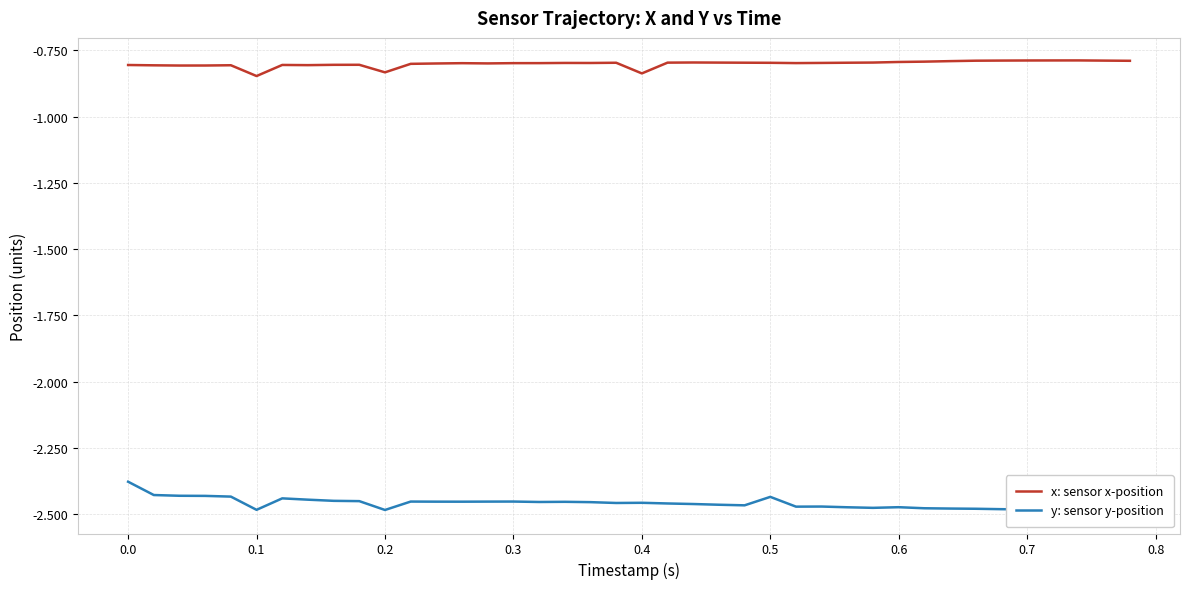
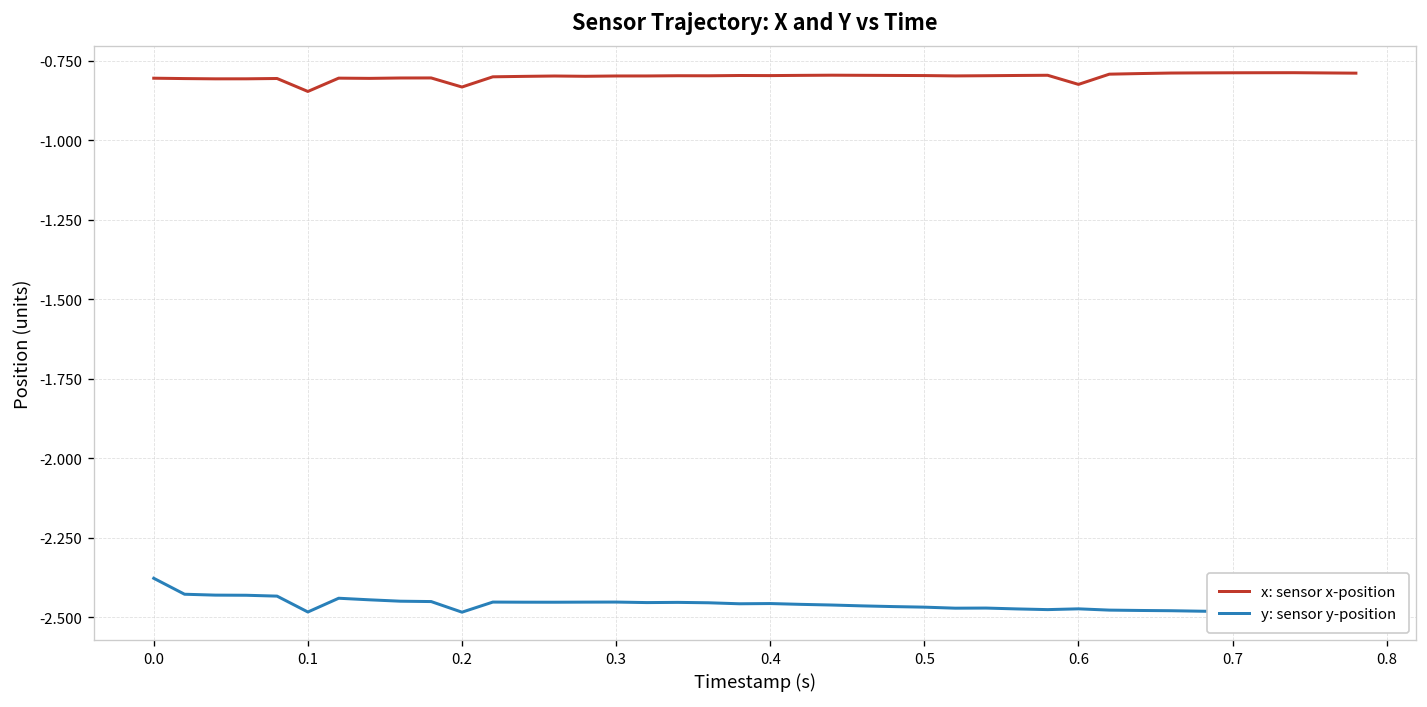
  {
    "x: sensor x-position": {
      "0.0": -0.81,
      "0.1": -0.85,
      "0.2": -0.83,
      "0.3": -0.80,
-     "0.4": -0.84,
+     "0.4": -0.80,
      "0.5": -0.80,
-     "0.6": -0.79,
+     "0.6": -0.83,
      "0.7": -0.79
    },
    "y: sensor y-position": {
      "0.0": -2.38,
      "0.1": -2.48,
      "0.2": -2.48,
      "0.3": -2.45,
      "0.4": -2.46,
-     "0.5": -2.43,
+     "0.5": -2.47,
      "0.6": -2.47
    }
  }
